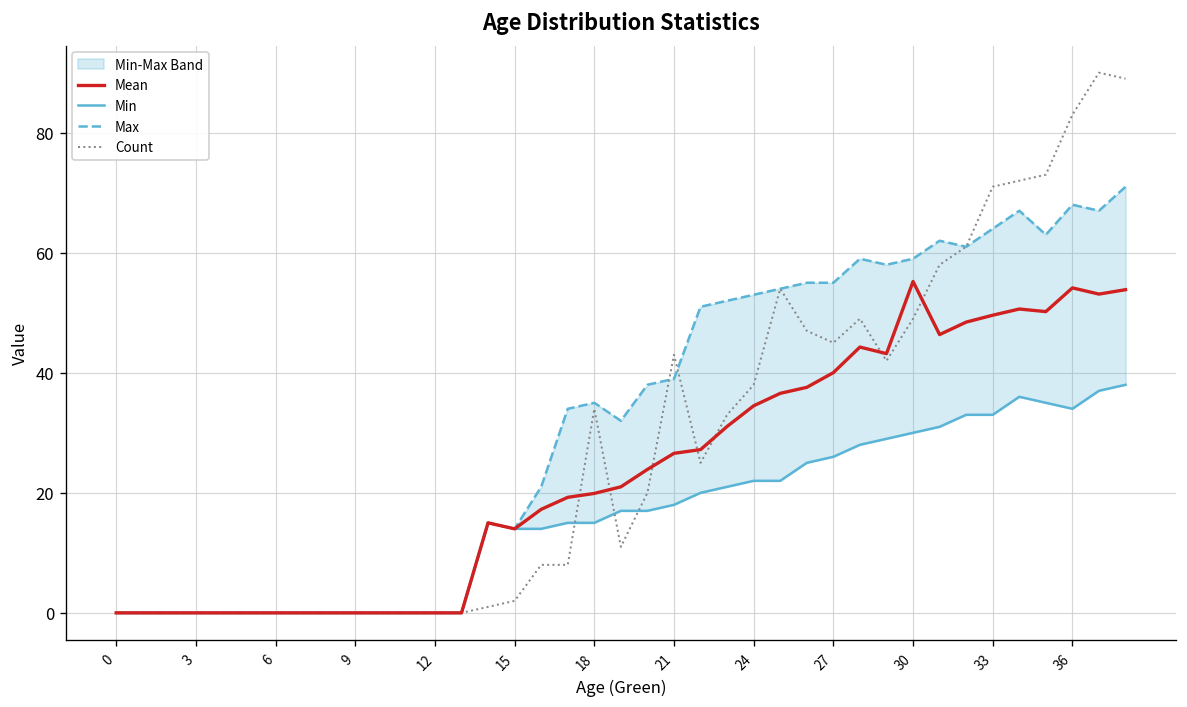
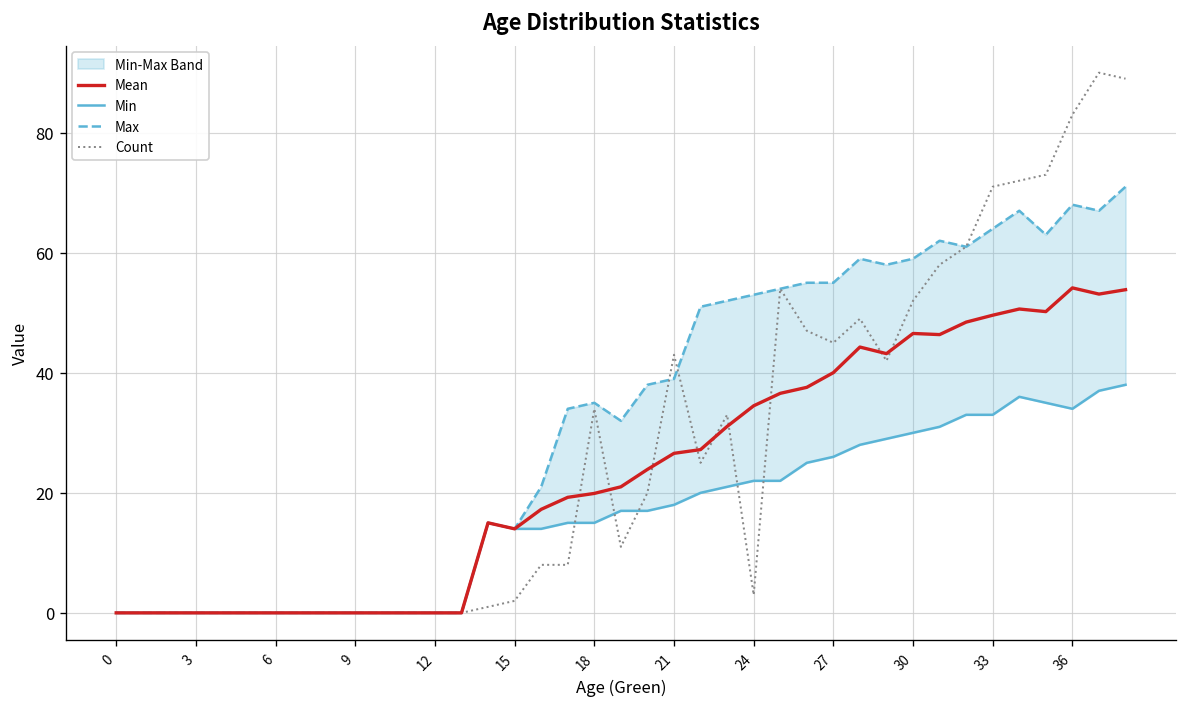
  {
    "Mean": {
      "18": 20,
      "21": 27,
      "24": 35,
      "27": 40,
-     "30": 55,
+     "30": 47,
      "33": 50,
      "36": 54
    },
    "Count": {
      "15": 2,
      "18": 34,
      "21": 43,
-     "24": 38,
+     "24": 3,
      "27": 45,
-     "30": 49,
+     "30": 52,
      "33": 71,
      "36": 83
    }
  }
